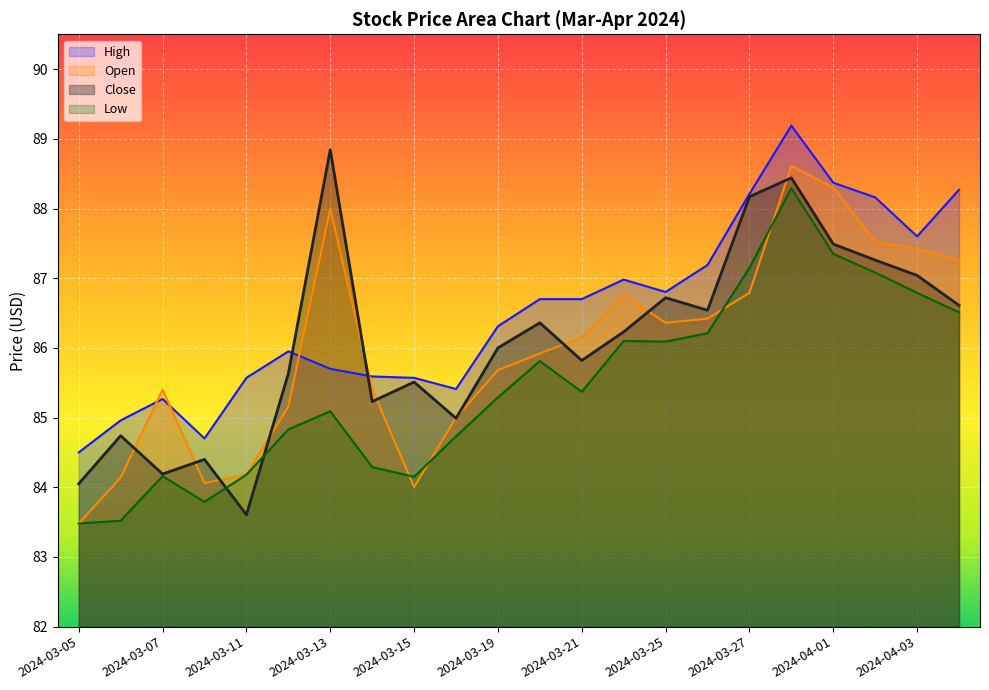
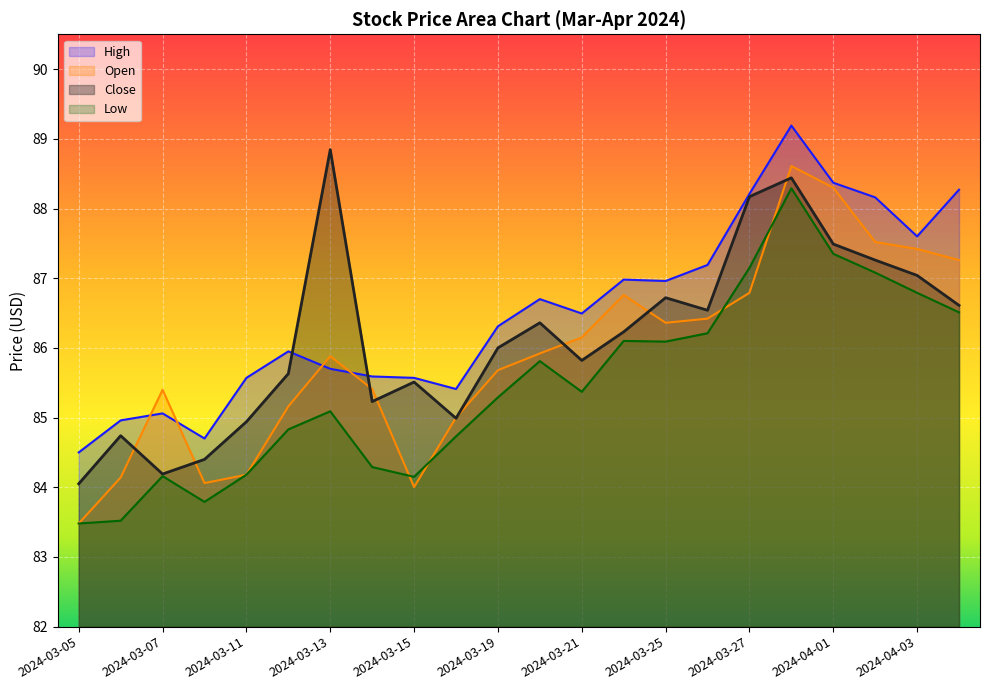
  {
    "High": {
      "2024-03-05": 84.5,
-     "2024-03-07": 85.3,
+     "2024-03-07": 85.1,
      "2024-03-11": 85.6,
      "2024-03-13": 85.7,
      "2024-03-15": 85.6,
      "2024-03-19": 86.3,
-     "2024-03-21": 86.7,
-     "2024-03-25": 86.8,
+     "2024-03-21": 86.5,
+     "2024-03-25": 87.0,
      "2024-03-27": 88.2,
      "2024-04-01": 88.4,
      "2024-04-03": 87.6
    },
    "Open": {
      "2024-03-07": 85.4,
-     "2024-03-13": 88.0,
+     "2024-03-13": 85.9,
      "2024-03-15": 84.0,
      "2024-03-19": 85.7,
      "2024-03-21": 86.2,
      "2024-03-25": 86.4,
      "2024-03-27": 86.8,
      "2024-04-01": 88.3,
      "2024-04-03": 87.4
    },
    "Close": {
      "2024-03-05": 84.1,
-     "2024-03-11": 83.6,
+     "2024-03-11": 84.9,
      "2024-03-13": 88.8,
      "2024-03-15": 85.5,
      "2024-03-19": 86.0,
      "2024-03-21": 85.8,
      "2024-03-25": 86.7,
      "2024-03-27": 88.2,
      "2024-04-01": 87.5,
      "2024-04-03": 87.0
    },
    "Low": {
      "2024-03-13": 85.1,
      "2024-03-15": 84.2,
      "2024-03-19": 85.3,
      "2024-03-21": 85.4,
      "2024-03-25": 86.1,
      "2024-03-27": 87.1,
      "2024-04-01": 87.3,
      "2024-04-03": 86.8
    }
  }
